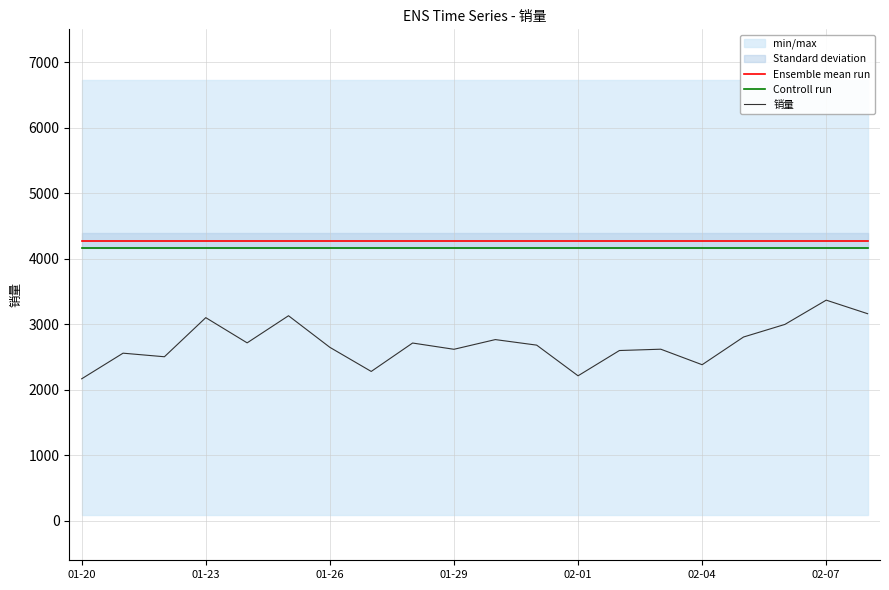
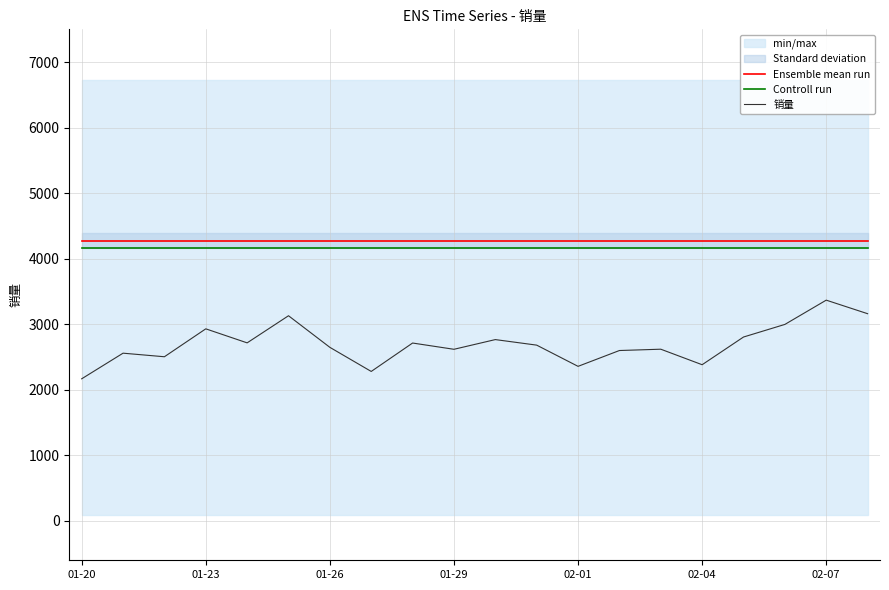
  {
    "Ensemble mean run": {
      "01-20": 4300,
      "01-23": 4300,
      "01-26": 4300,
      "01-29": 4300,
      "02-01": 4300,
      "02-04": 4300,
      "02-07": 4300
    },
    "Controll run": {
      "01-20": 4200,
      "01-23": 4200,
      "01-26": 4200,
      "01-29": 4200,
      "02-01": 4200,
      "02-04": 4200,
      "02-07": 4200
    },
    "销量": {
      "01-20": 2200,
-     "01-23": 3100,
+     "01-23": 2900,
      "01-26": 2600,
      "01-29": 2600,
-     "02-01": 2200,
+     "02-01": 2400,
      "02-04": 2400,
      "02-07": 3400
    }
  }
